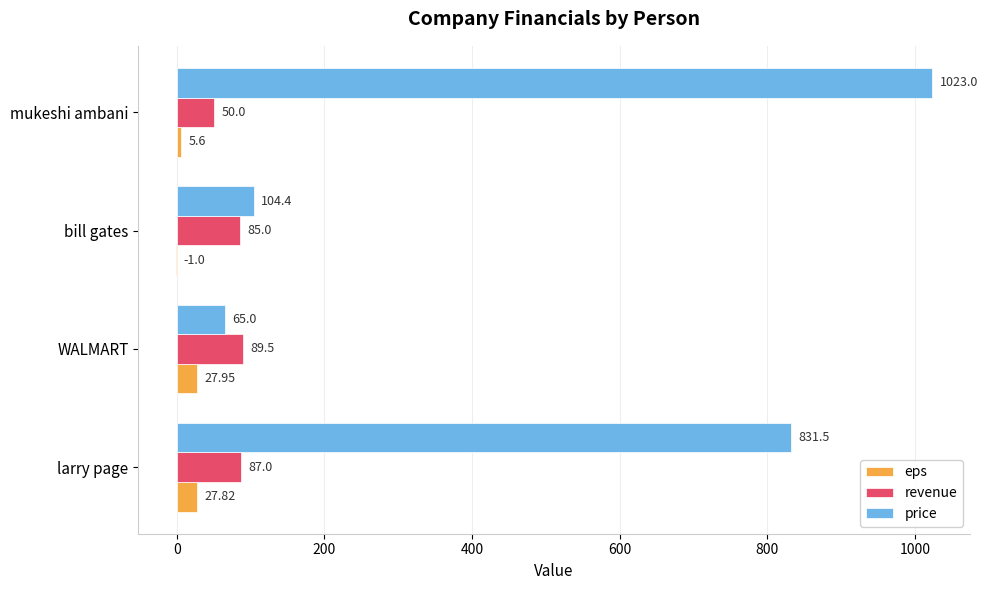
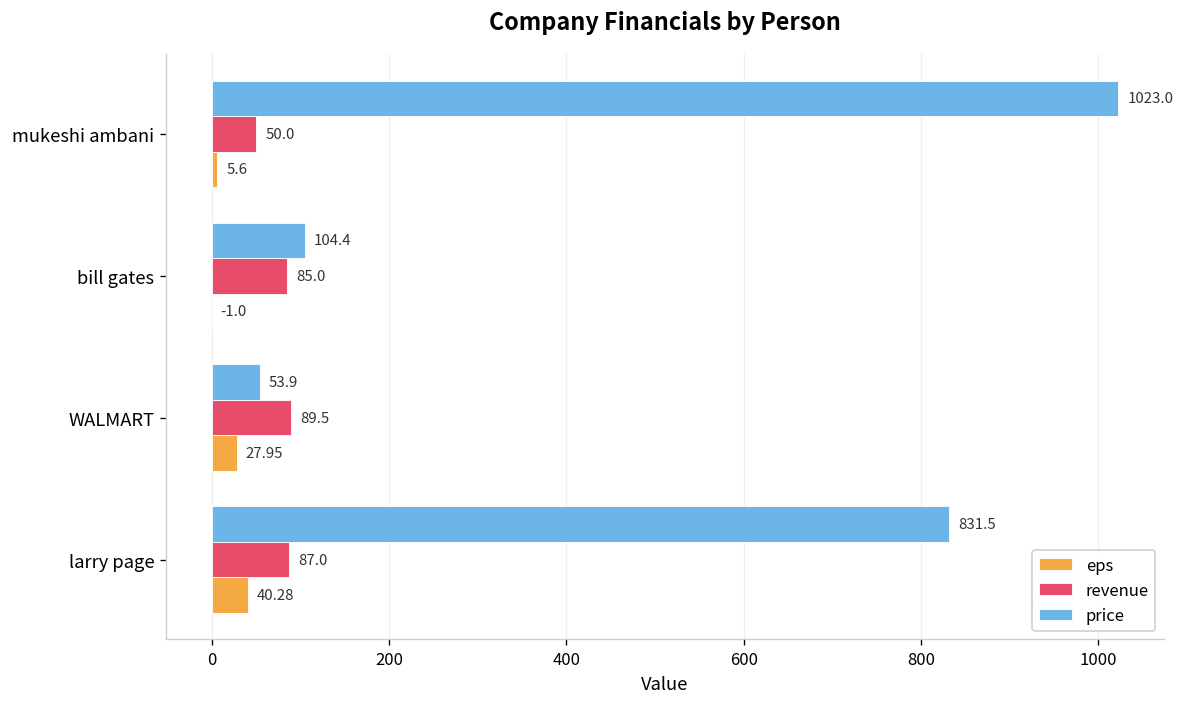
  {
    "eps": {
      "mukeshi ambani": 5.6,
      "bill gates": -1.0,
      "WALMART": 27.95,
-     "larry page": 27.82
+     "larry page": 40.28
    },
    "revenue": {
      "mukeshi ambani": 50.0,
      "bill gates": 85.0,
      "WALMART": 89.5,
      "larry page": 87.0
    },
    "price": {
      "mukeshi ambani": 1023.0,
      "bill gates": 104.4,
-     "WALMART": 65.0,
+     "WALMART": 53.9,
      "larry page": 831.5
    }
  }
